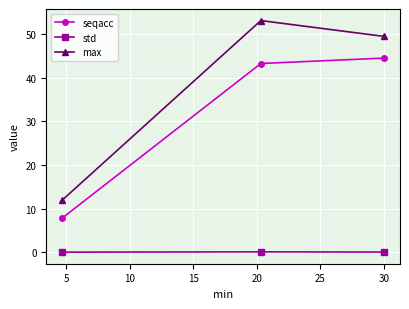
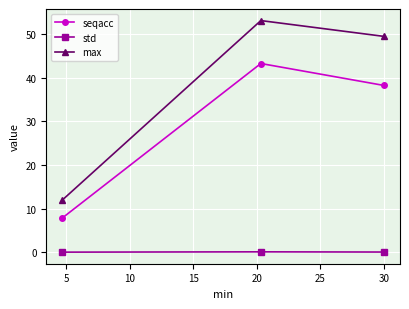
  {
    "seqacc": {
-     "30": 45
+     "30": 38
    },
    "std": {
      "30": 0
    },
    "max": {
      "30": 50
    }
  }
